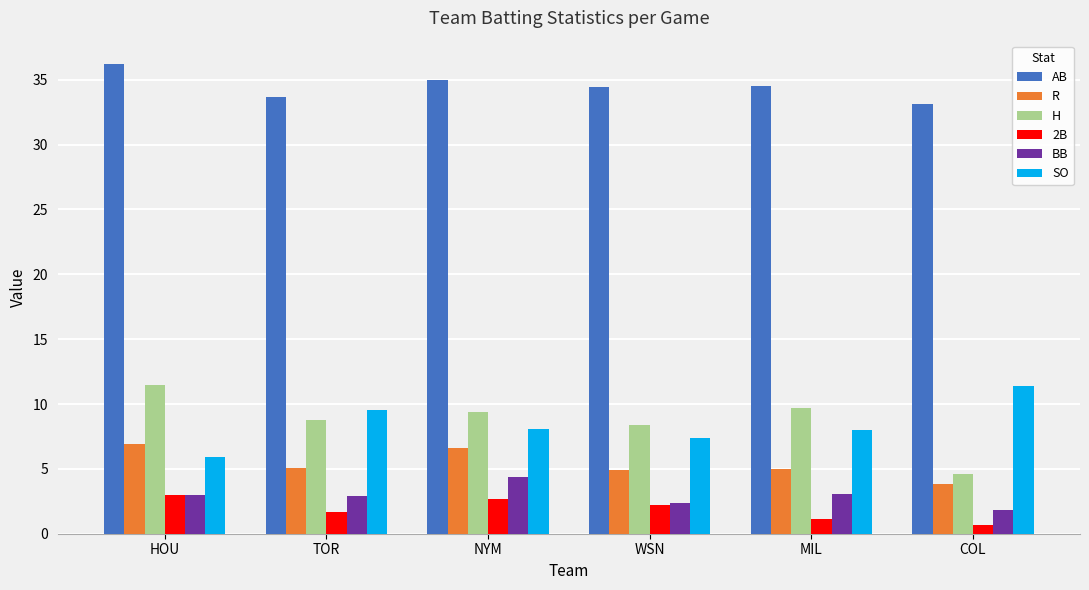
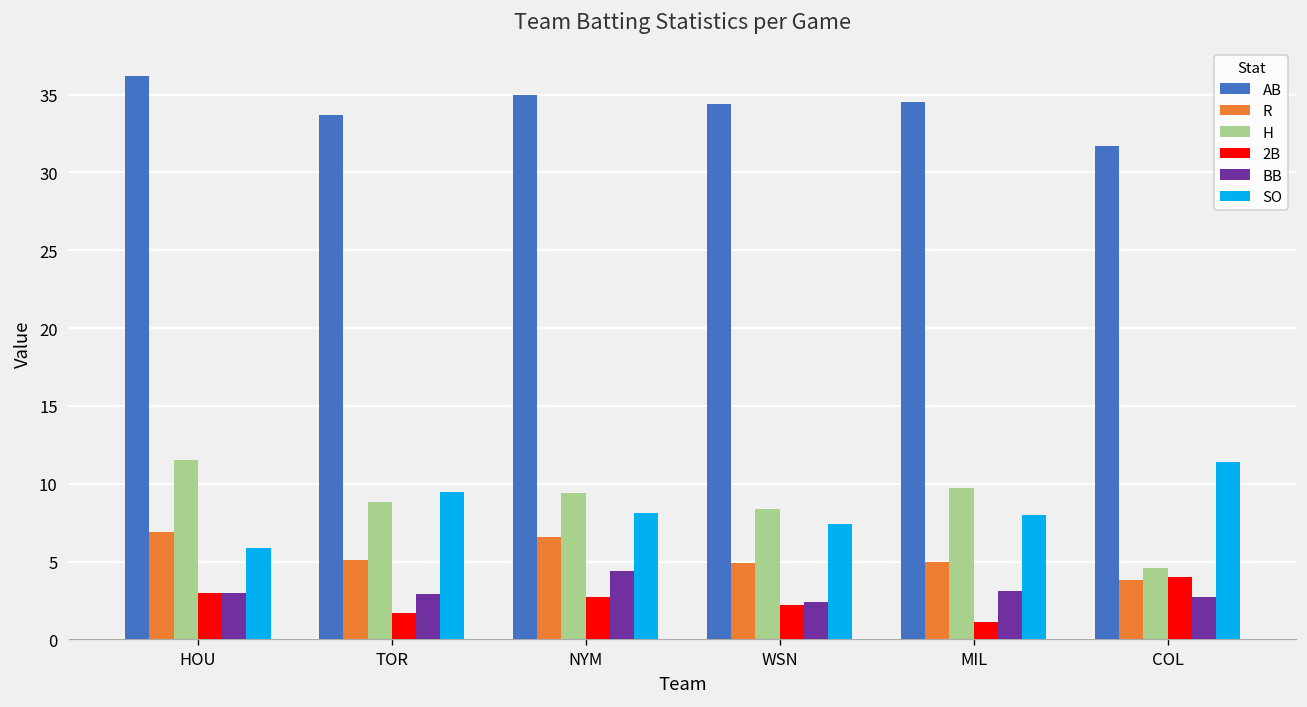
  {
    "AB": {
      "HOU": 36.2,
      "TOR": 33.7,
      "NYM": 35.0,
      "WSN": 34.4,
      "MIL": 34.5,
-     "COL": 33.1
+     "COL": 31.7
    },
    "R": {
      "HOU": 6.9,
      "TOR": 5.1,
      "NYM": 6.6,
      "WSN": 4.9,
      "MIL": 5.0,
      "COL": 3.8
    },
    "H": {
      "HOU": 11.5,
      "TOR": 8.8,
      "NYM": 9.4,
      "WSN": 8.4,
      "MIL": 9.7,
      "COL": 4.6
    },
    "2B": {
      "HOU": 3.0,
      "TOR": 1.7,
      "NYM": 2.7,
      "WSN": 2.2,
      "MIL": 1.1,
-     "COL": 0.7
+     "COL": 4.0
    },
    "BB": {
      "HOU": 3.0,
      "TOR": 2.9,
      "NYM": 4.4,
      "WSN": 2.4,
      "MIL": 3.1,
-     "COL": 1.8
+     "COL": 2.7
    },
    "SO": {
      "HOU": 5.9,
      "TOR": 9.5,
      "NYM": 8.1,
      "WSN": 7.4,
      "MIL": 8.0,
      "COL": 11.4
    }
  }
